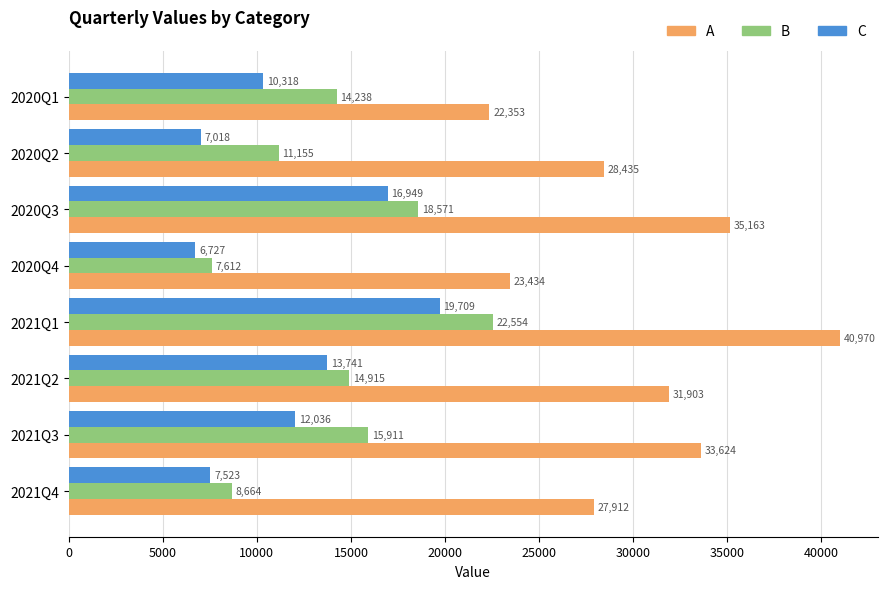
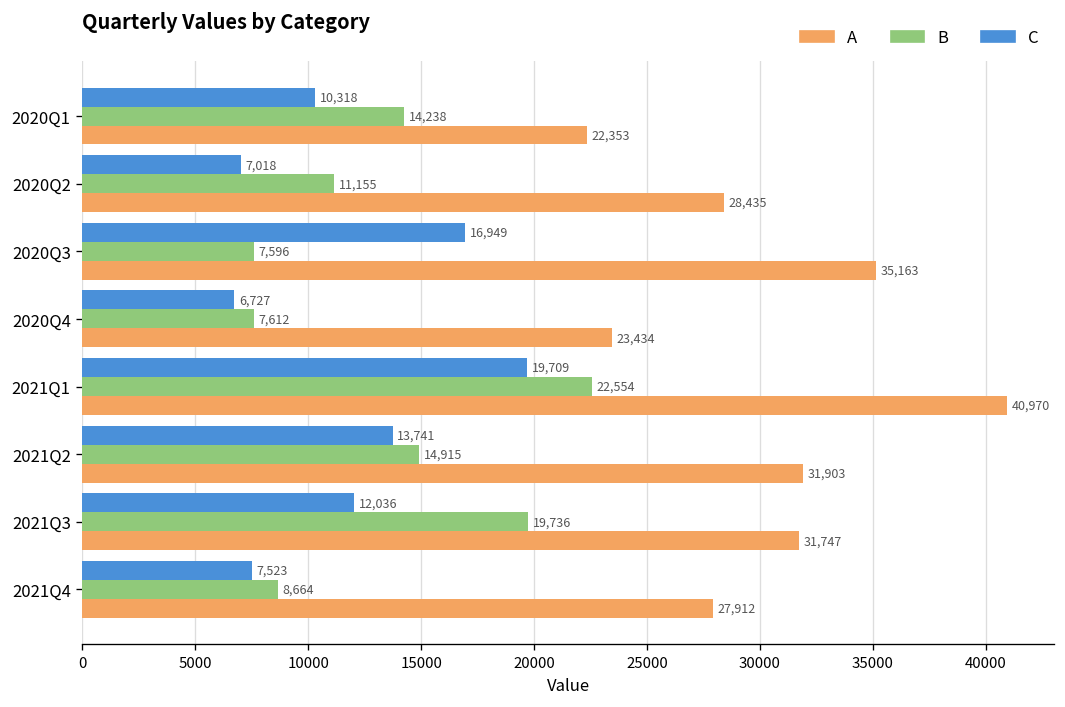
  {
    "A": {
      "2020Q1": "22,353",
      "2020Q2": "28,435",
      "2020Q3": "35,163",
      "2020Q4": "23,434",
      "2021Q1": "40,970",
      "2021Q2": "31,903",
-     "2021Q3": "33,624",
+     "2021Q3": "31,747",
      "2021Q4": "27,912"
    },
    "B": {
      "2020Q1": "14,238",
      "2020Q2": "11,155",
-     "2020Q3": "18,571",
+     "2020Q3": "7,596",
      "2020Q4": "7,612",
      "2021Q1": "22,554",
      "2021Q2": "14,915",
-     "2021Q3": "15,911",
+     "2021Q3": "19,736",
      "2021Q4": "8,664"
    },
    "C": {
      "2020Q1": "10,318",
      "2020Q2": "7,018",
      "2020Q3": "16,949",
      "2020Q4": "6,727",
      "2021Q1": "19,709",
      "2021Q2": "13,741",
      "2021Q3": "12,036",
      "2021Q4": "7,523"
    }
  }
